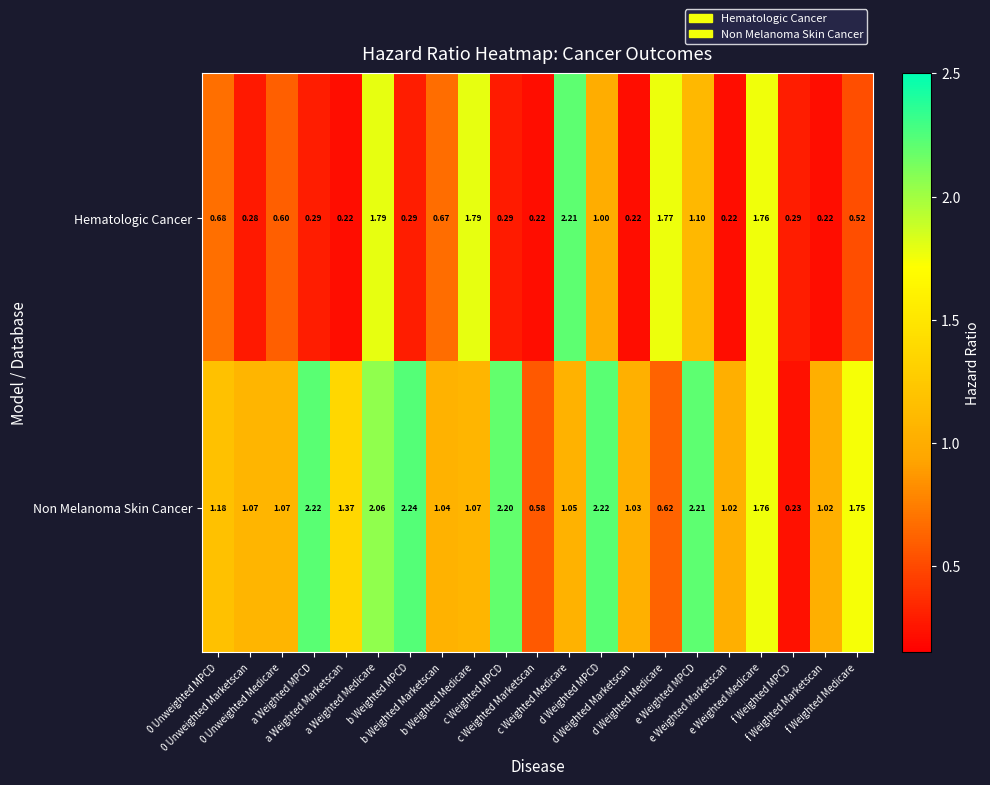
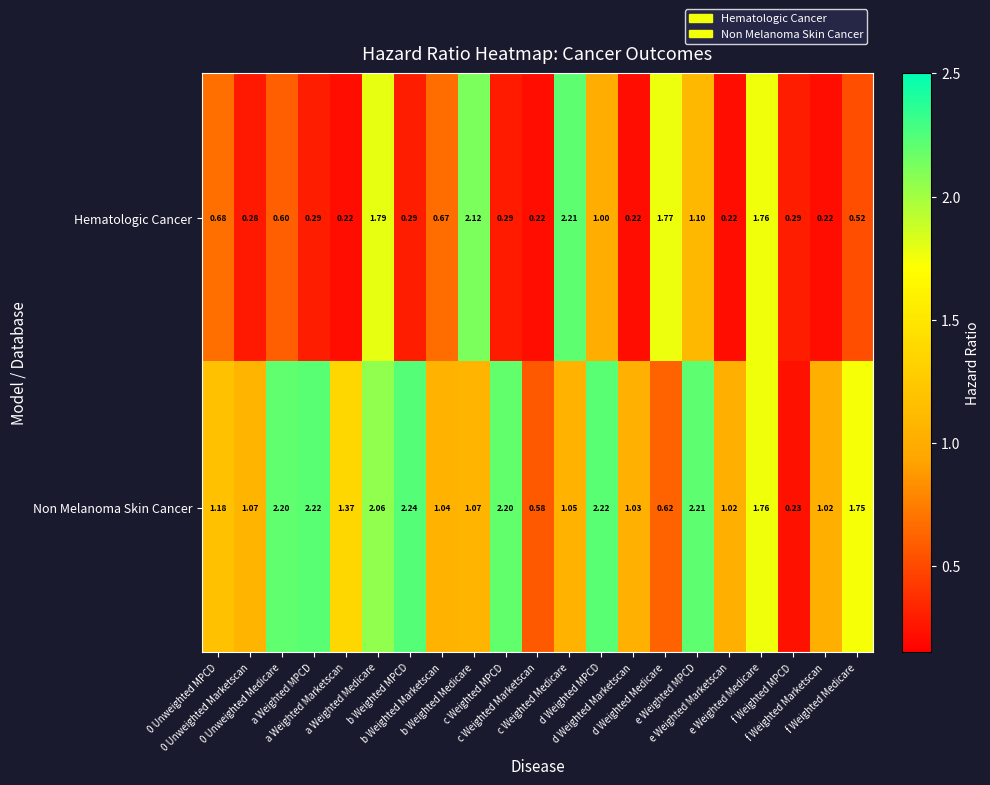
  {
    "Hematologic Cancer": {
      "0 Unweighted MPCD": 0.68,
      "0 Unweighted Marketscan": 0.28,
      "0 Unweighted Medicare": 0.60,
      "a Weighted MPCD": 0.29,
      "a Weighted Marketscan": 0.22,
      "a Weighted Medicare": 1.79,
      "b Weighted MPCD": 0.29,
      "b Weighted Marketscan": 0.67,
-     "b Weighted Medicare": 1.79,
+     "b Weighted Medicare": 2.12,
      "c Weighted MPCD": 0.29,
      "c Weighted Marketscan": 0.22,
      "c Weighted Medicare": 2.21,
      "d Weighted MPCD": 1.00,
      "d Weighted Marketscan": 0.22,
      "d Weighted Medicare": 1.77,
      "e Weighted MPCD": 1.10,
      "e Weighted Marketscan": 0.22,
      "e Weighted Medicare": 1.76,
      "f Weighted MPCD": 0.29,
      "f Weighted Marketscan": 0.22,
      "f Weighted Medicare": 0.52
    },
    "Non Melanoma Skin Cancer": {
      "0 Unweighted MPCD": 1.18,
      "0 Unweighted Marketscan": 1.07,
-     "0 Unweighted Medicare": 1.07,
+     "0 Unweighted Medicare": 2.20,
      "a Weighted MPCD": 2.22,
      "a Weighted Marketscan": 1.37,
      "a Weighted Medicare": 2.06,
      "b Weighted MPCD": 2.24,
      "b Weighted Marketscan": 1.04,
      "b Weighted Medicare": 1.07,
      "c Weighted MPCD": 2.20,
      "c Weighted Marketscan": 0.58,
      "c Weighted Medicare": 1.05,
      "d Weighted MPCD": 2.22,
      "d Weighted Marketscan": 1.03,
      "d Weighted Medicare": 0.62,
      "e Weighted MPCD": 2.21,
      "e Weighted Marketscan": 1.02,
      "e Weighted Medicare": 1.76,
      "f Weighted MPCD": 0.23,
      "f Weighted Marketscan": 1.02,
      "f Weighted Medicare": 1.75
    }
  }
